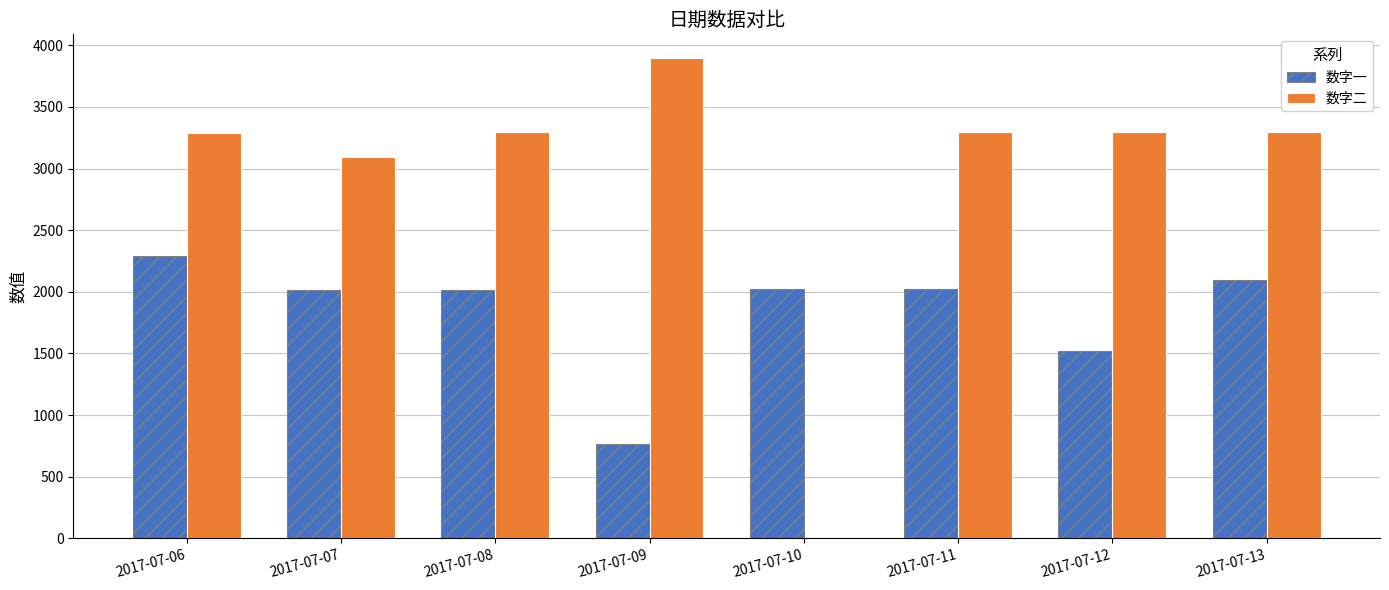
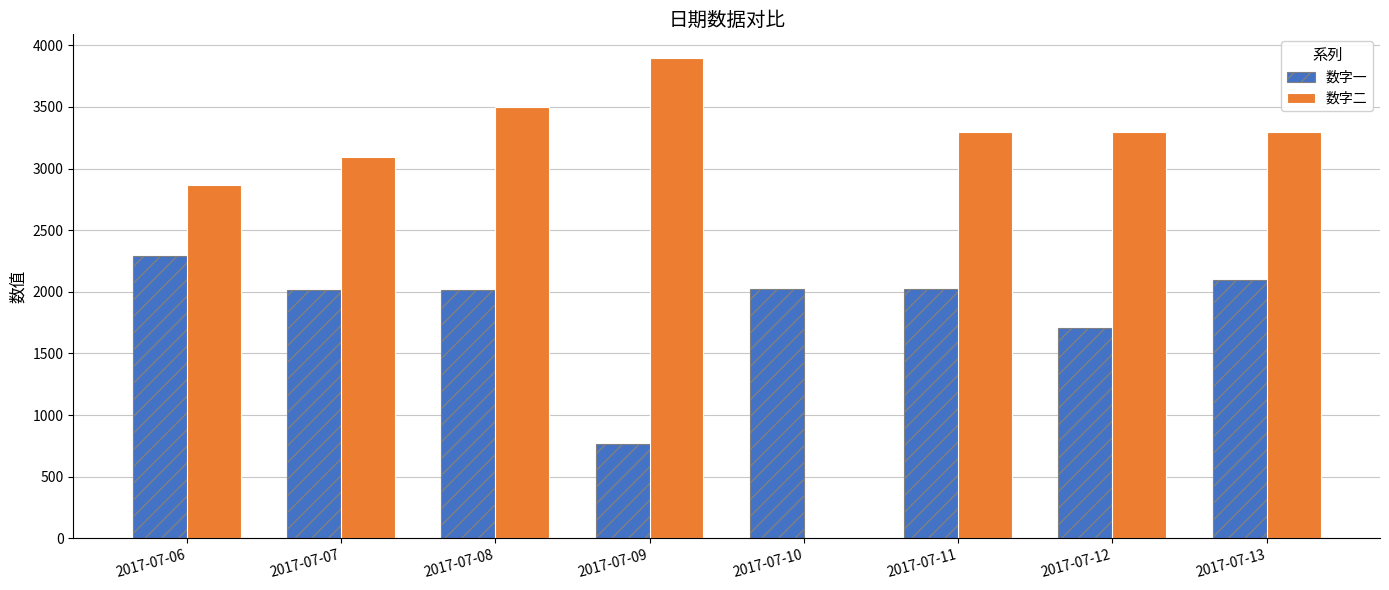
  {
    "数字一": {
      "2017-07-06": 2290,
      "2017-07-07": 2020,
      "2017-07-08": 2020,
      "2017-07-09": 770,
      "2017-07-10": 2020,
      "2017-07-11": 2020,
-     "2017-07-12": 1520,
+     "2017-07-12": 1710,
      "2017-07-13": 2100
    },
    "数字二": {
-     "2017-07-06": 3290,
+     "2017-07-06": 2860,
      "2017-07-07": 3090,
-     "2017-07-08": 3290,
+     "2017-07-08": 3500,
      "2017-07-09": 3890,
      "2017-07-10": 0,
      "2017-07-11": 3300,
      "2017-07-12": 3300,
      "2017-07-13": 3300
    }
  }
